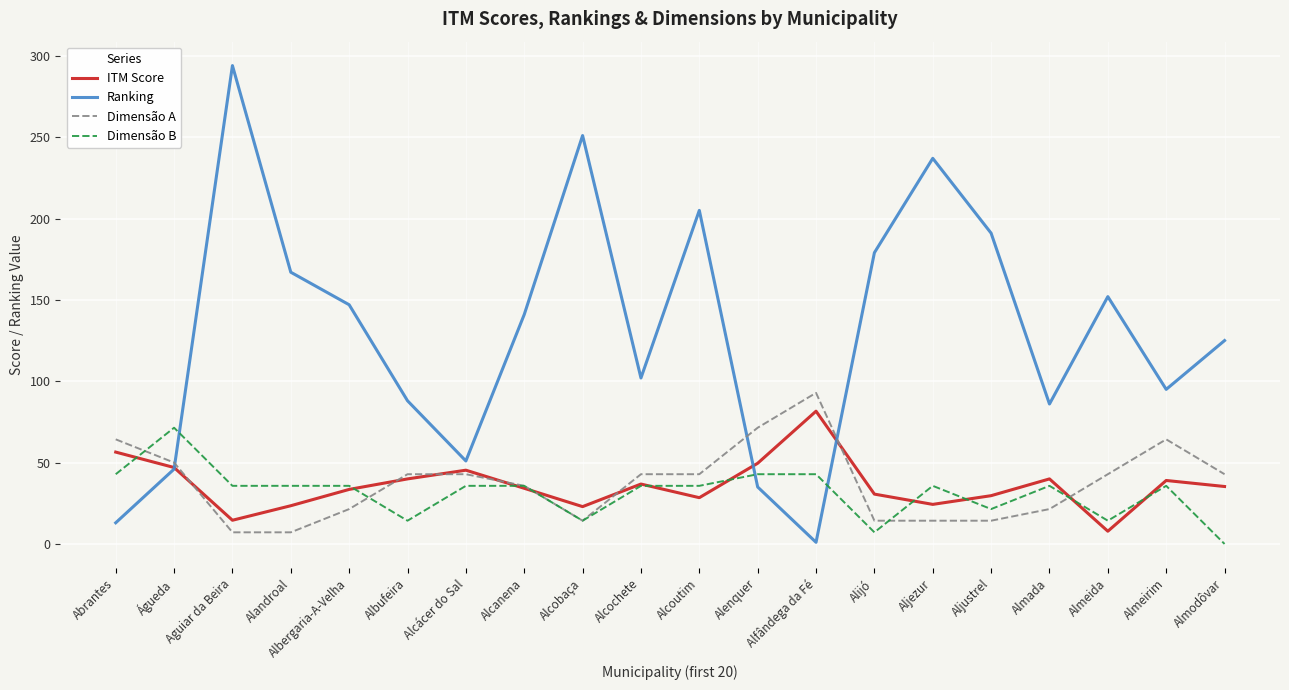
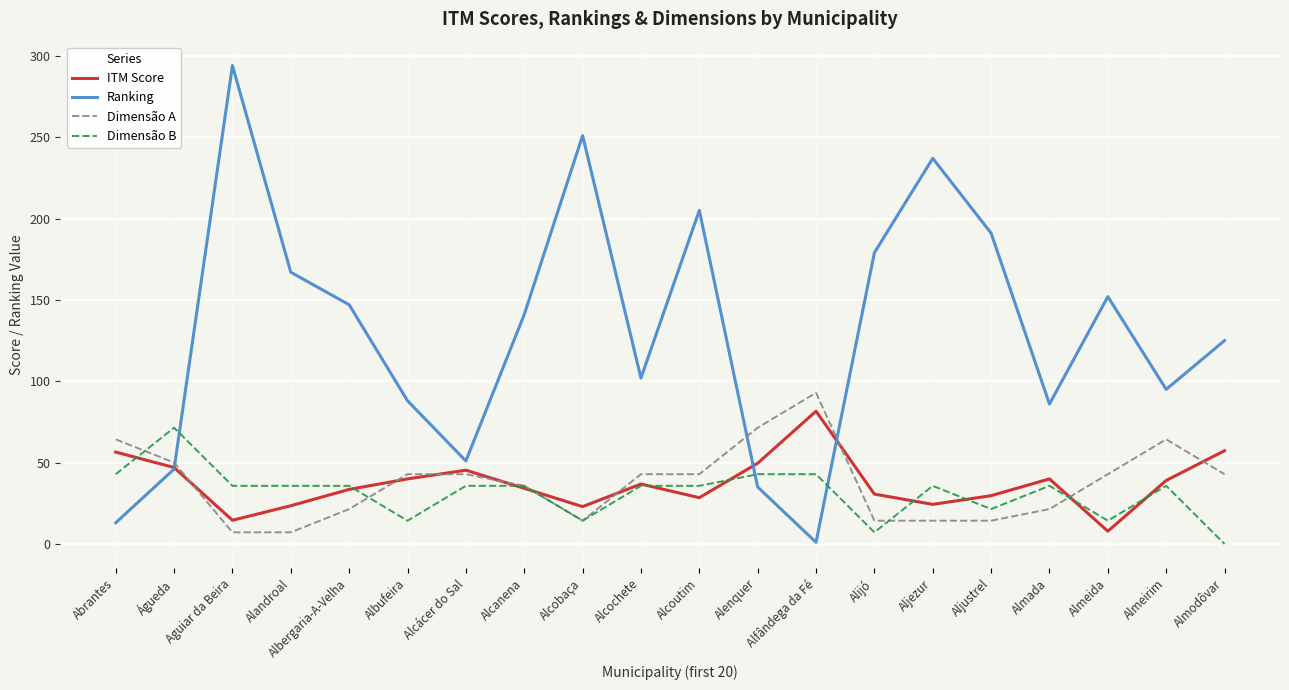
  {
    "ITM Score": {
      "Abrantes": 56,
      "Aguiar da Beira": 15,
      "Alandroal": 23,
      "Albergaria-A-Velha": 34,
      "Albufeira": 40,
      "Alcácer do Sal": 45,
      "Alcobaça": 23,
      "Alcoutim": 28,
      "Alenquer": 50,
      "Alfândega da Fé": 82,
      "Alijó": 31,
      "Aljezur": 24,
      "Aljustrel": 30,
      "Almada": 40,
      "Almeida": 8,
      "Almeirim": 39,
-     "Almodôvar": 35
+     "Almodôvar": 57
    },
    "Ranking": {
      "Abrantes": 13,
      "Aguiar da Beira": 294,
      "Alandroal": 167,
      "Albergaria-A-Velha": 147,
      "Albufeira": 88,
      "Alcácer do Sal": 51,
      "Alcanena": 141,
      "Alcobaça": 251,
      "Alcochete": 102,
      "Alcoutim": 205,
      "Alenquer": 35,
      "Alfândega da Fé": 1,
      "Alijó": 179,
      "Aljezur": 237,
      "Aljustrel": 191,
      "Almada": 86,
      "Almeida": 152,
      "Almeirim": 95,
      "Almodôvar": 125
    },
    "Dimensão A": {
      "Abrantes": 64,
      "Águeda": 50,
      "Aguiar da Beira": 7,
      "Alandroal": 7,
      "Albergaria-A-Velha": 21,
      "Albufeira": 43,
      "Alcácer do Sal": 43,
      "Alcochete": 43,
      "Alcoutim": 43,
      "Alenquer": 71,
      "Alfândega da Fé": 93,
      "Alijó": 14,
      "Aljezur": 14,
      "Aljustrel": 14,
      "Almada": 21,
      "Almeida": 43,
      "Almeirim": 64,
      "Almodôvar": 43
    },
    "Dimensão B": {
      "Abrantes": 43,
      "Águeda": 71,
      "Aguiar da Beira": 36,
      "Alandroal": 36,
      "Albergaria-A-Velha": 36,
      "Albufeira": 14,
      "Alcácer do Sal": 36,
      "Alcoutim": 36,
      "Alenquer": 43,
      "Alfândega da Fé": 43,
      "Alijó": 7,
      "Aljezur": 36,
      "Aljustrel": 21,
      "Almada": 36,
      "Almeida": 14,
      "Almeirim": 36,
      "Almodôvar": 0
    }
  }
